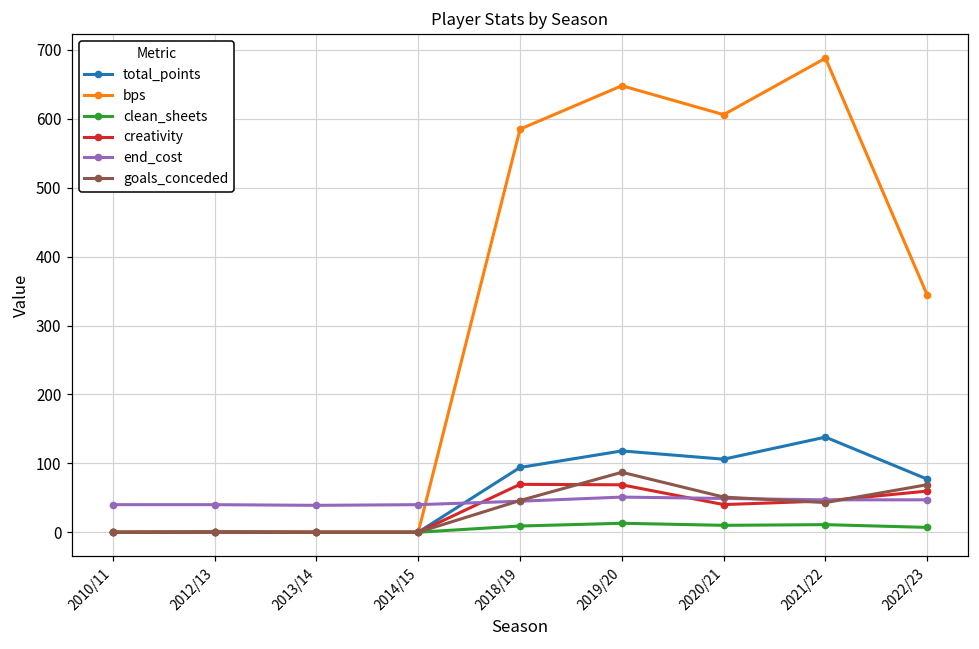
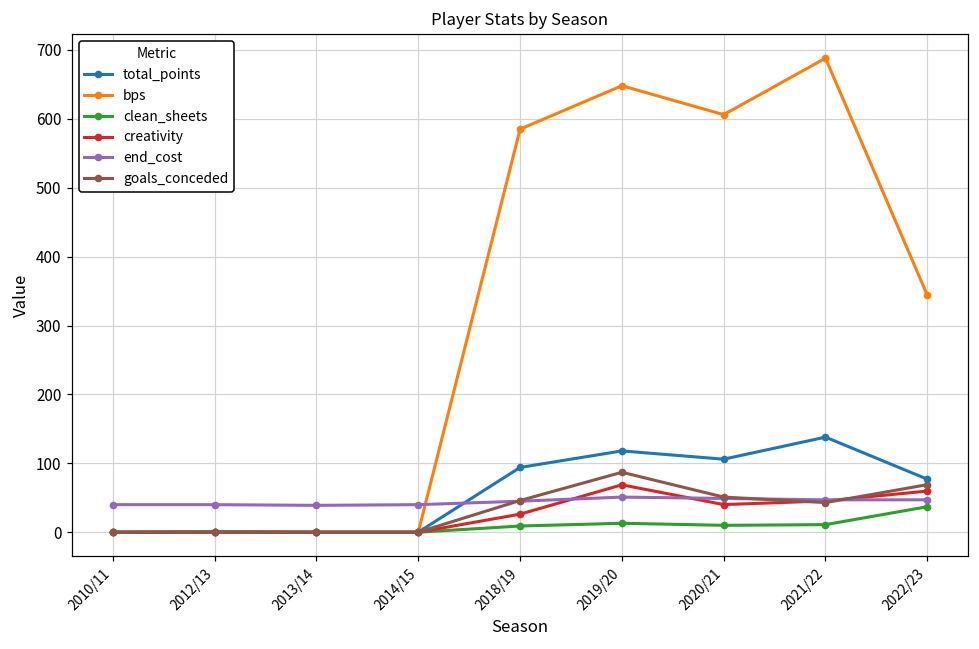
  {
    "total_points": {
      "2018/19": 90,
      "2019/20": 120,
      "2020/21": 110,
      "2021/22": 140,
      "2022/23": 80
    },
    "bps": {
      "2018/19": 590,
      "2019/20": 650,
      "2020/21": 610,
      "2021/22": 690,
      "2022/23": 340
    },
    "clean_sheets": {
      "2018/19": 10,
      "2019/20": 10,
      "2020/21": 10,
      "2021/22": 10,
-     "2022/23": 10
+     "2022/23": 40
    },
    "creativity": {
-     "2018/19": 70,
+     "2018/19": 30,
      "2019/20": 70,
      "2020/21": 40,
      "2022/23": 60
    },
    "end_cost": {
      "2010/11": 40,
      "2012/13": 40,
      "2013/14": 40,
      "2014/15": 40,
      "2019/20": 50,
      "2022/23": 50
    },
    "goals_conceded": {
      "2019/20": 90,
      "2022/23": 70
    }
  }
